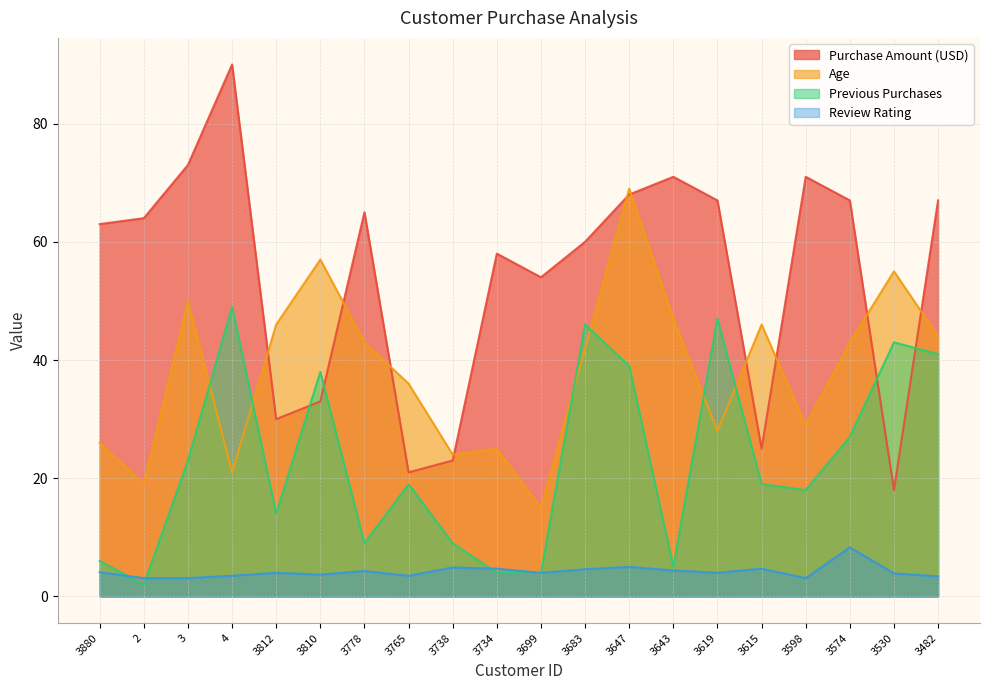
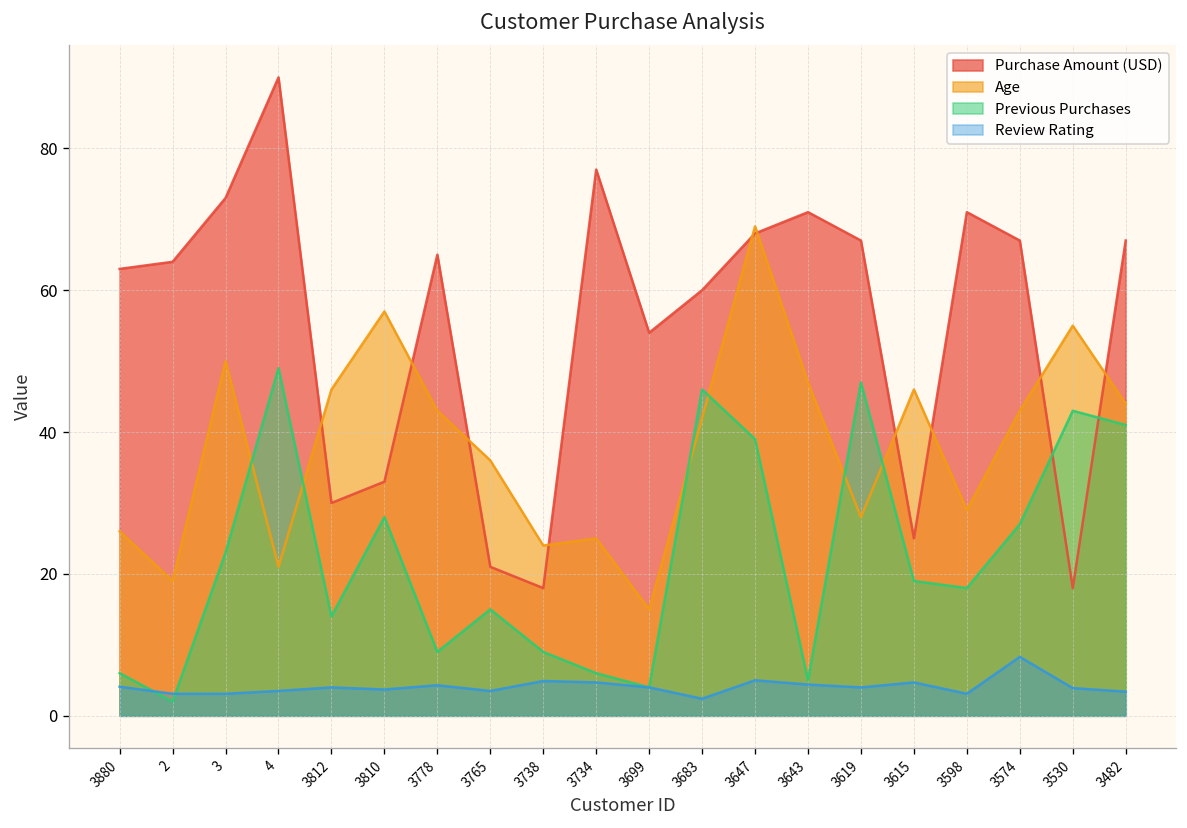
  {
    "Purchase Amount (USD)": {
      "3880": 63,
      "2": 64,
      "3": 73,
      "4": 90,
      "3812": 30,
      "3810": 33,
      "3778": 65,
      "3765": 21,
-     "3738": 23,
-     "3734": 58,
+     "3738": 18,
+     "3734": 77,
      "3699": 54,
      "3683": 60,
      "3647": 68,
      "3643": 71,
      "3619": 67,
      "3615": 25,
      "3598": 71,
      "3574": 67,
      "3530": 18,
      "3482": 67
    },
    "Age": {
      "3880": 26,
      "2": 19,
      "3": 50,
      "4": 21,
      "3812": 46,
      "3810": 57,
      "3778": 43,
      "3765": 36,
      "3738": 24,
      "3734": 25,
      "3699": 15,
      "3683": 42,
      "3647": 69,
      "3643": 47,
      "3619": 28,
      "3615": 46,
      "3598": 29,
      "3574": 43,
      "3530": 55,
      "3482": 44
    },
    "Previous Purchases": {
      "3880": 6,
      "2": 2,
      "3": 23,
      "4": 49,
      "3812": 14,
-     "3810": 38,
+     "3810": 28,
      "3778": 9,
-     "3765": 19,
+     "3765": 15,
      "3738": 9,
-     "3734": 4,
+     "3734": 6,
      "3683": 46,
      "3647": 39,
      "3643": 5,
      "3619": 47,
      "3615": 19,
      "3598": 18,
      "3574": 27,
      "3530": 43,
      "3482": 41
    },
    "Review Rating": {
      "3880": 4,
      "2": 3,
      "3": 3,
      "4": 4,
      "3812": 4,
      "3810": 4,
      "3778": 4,
      "3765": 4,
      "3738": 5,
      "3734": 5,
-     "3683": 5,
+     "3683": 2,
      "3647": 5,
      "3643": 4,
      "3619": 4,
      "3615": 5,
      "3598": 3,
      "3574": 8,
      "3530": 4,
      "3482": 3
    }
  }
